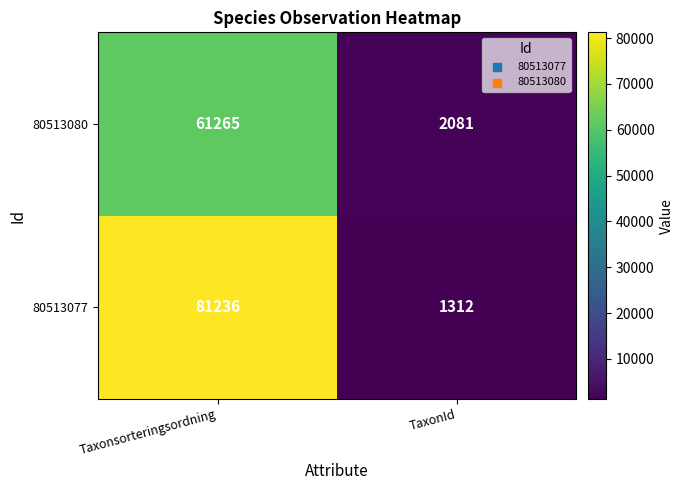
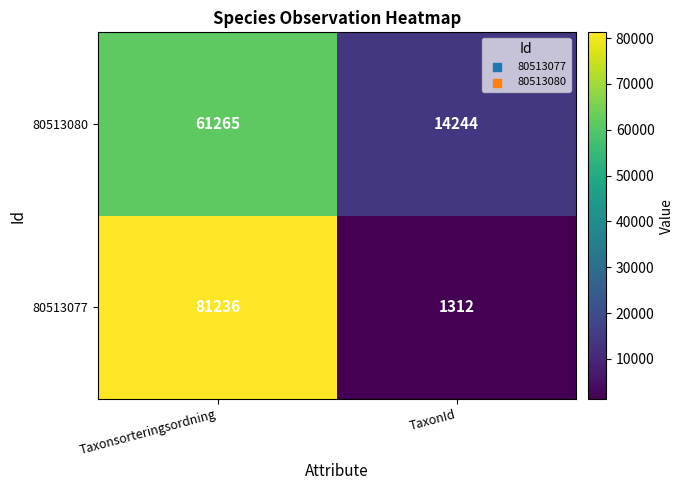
  {
    "80513080": {
      "Taxonsorteringsordning": 61265,
-     "TaxonId": 2081
+     "TaxonId": 14244
    },
    "80513077": {
      "Taxonsorteringsordning": 81236,
      "TaxonId": 1312
    }
  }
